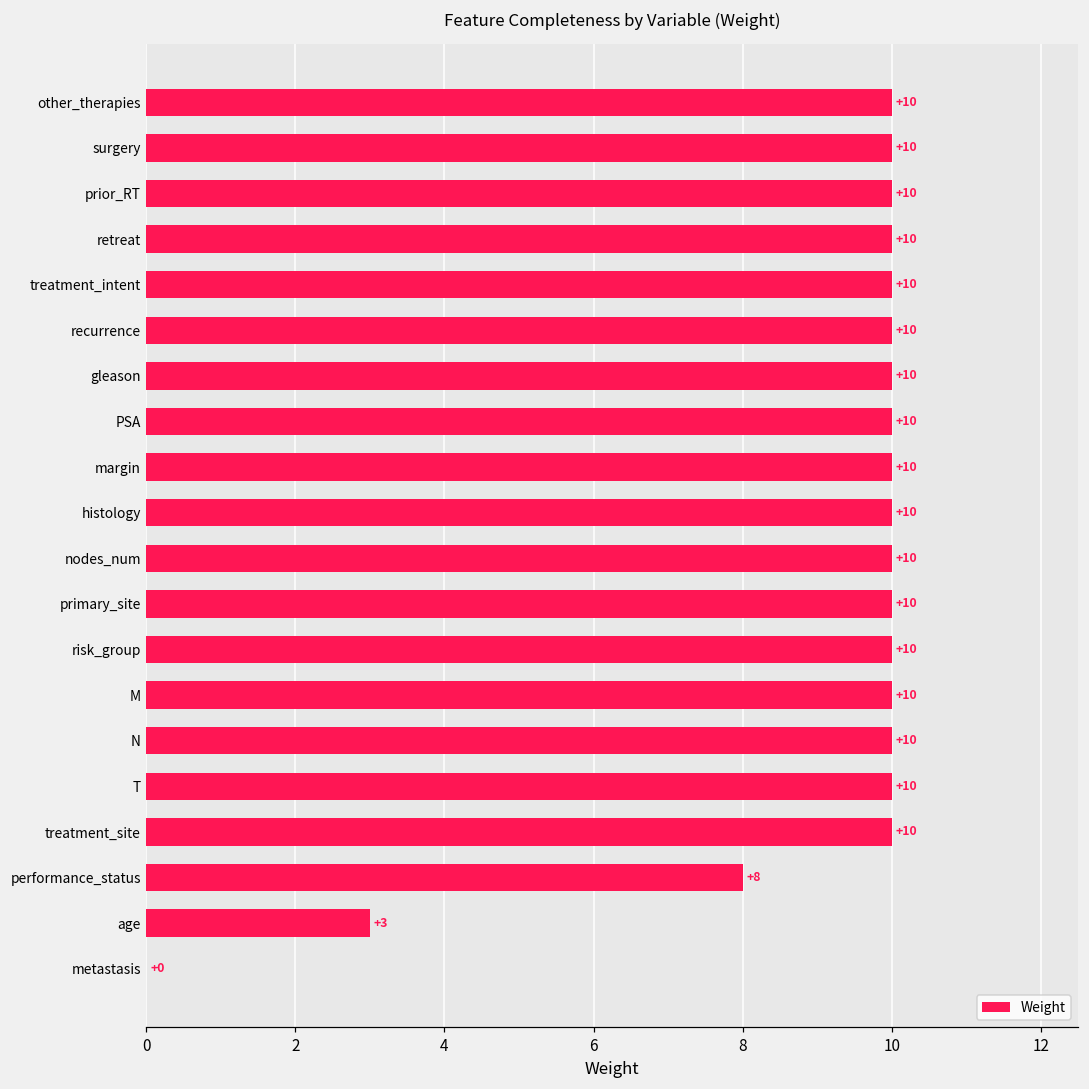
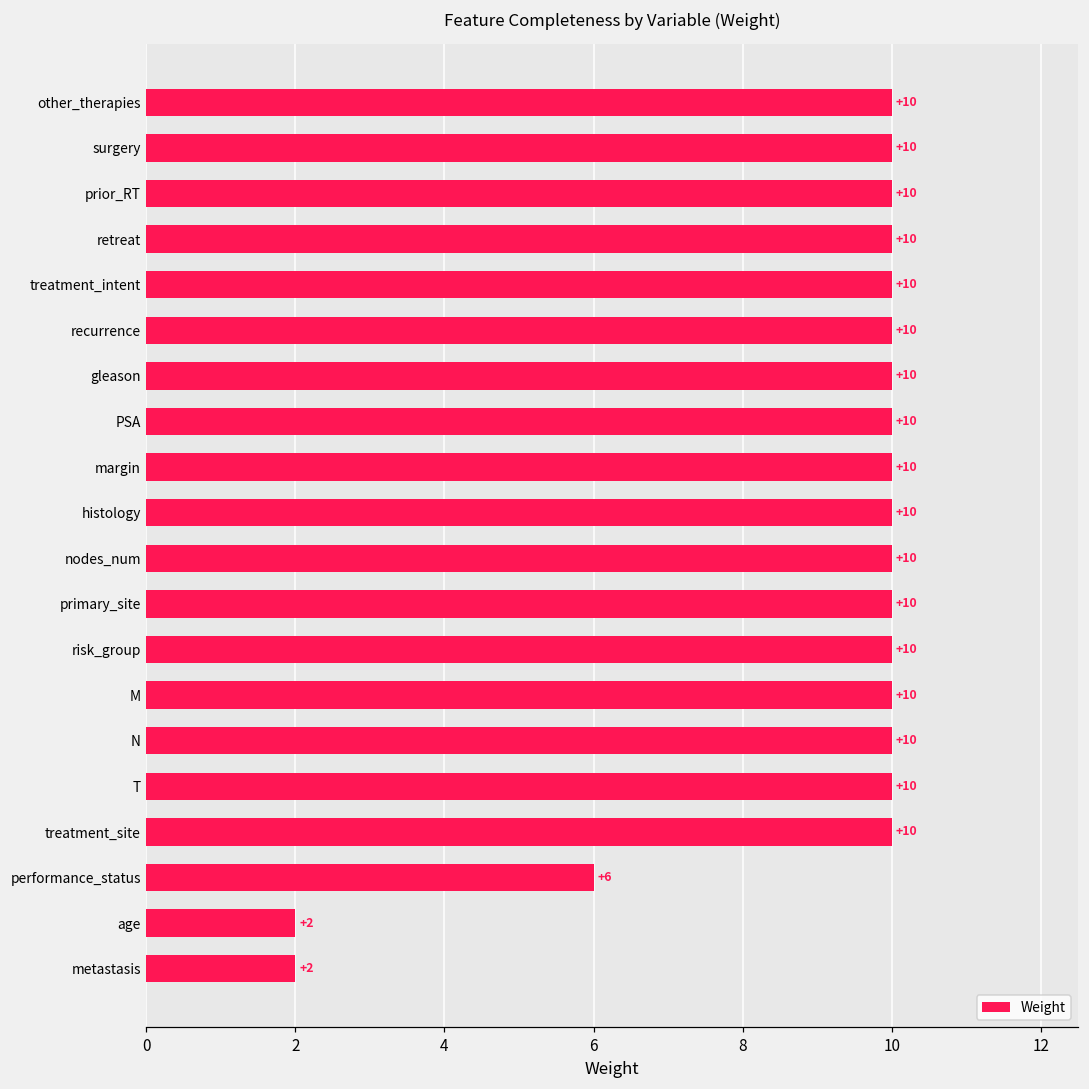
  {
    "other_therapies": "+10",
    "surgery": "+10",
    "prior_RT": "+10",
    "retreat": "+10",
    "treatment_intent": "+10",
    "recurrence": "+10",
    "gleason": "+10",
    "PSA": "+10",
    "margin": "+10",
    "histology": "+10",
    "nodes_num": "+10",
    "primary_site": "+10",
    "risk_group": "+10",
    "M": "+10",
    "N": "+10",
    "T": "+10",
    "treatment_site": "+10",
-   "performance_status": "+8",
-   "age": "+3",
-   "metastasis": "+0"
+   "performance_status": "+6",
+   "age": "+2",
+   "metastasis": "+2"
  }
